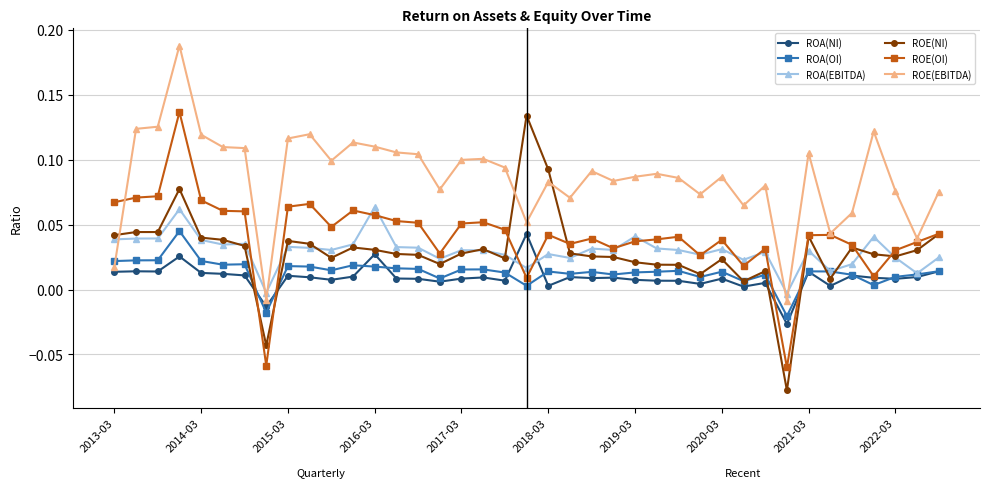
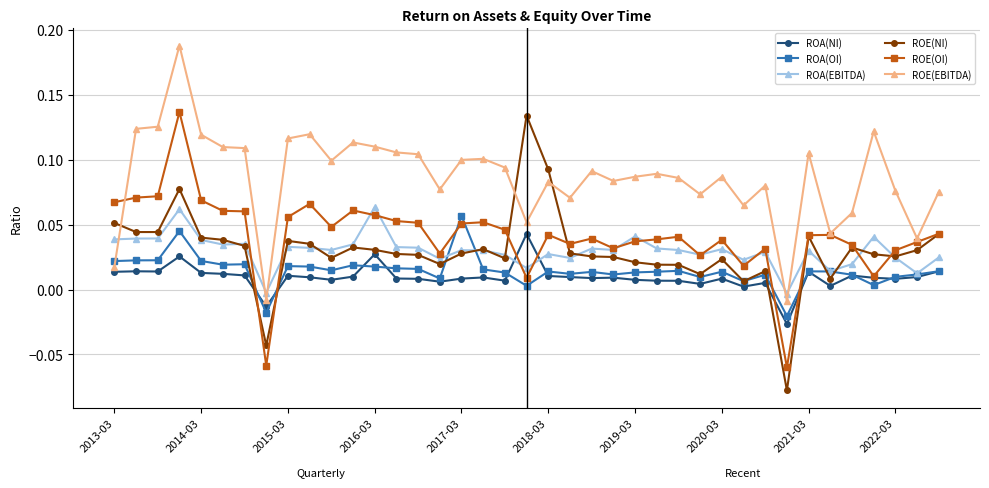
  {
    "ROA(NI)": {
      "2013-03": 0.014,
      "2014-03": 0.013,
      "2015-03": 0.011,
      "2016-03": 0.027,
      "2017-03": 0.008,
-     "2018-03": 0.003,
+     "2018-03": 0.010,
      "2019-03": 0.007,
      "2020-03": 0.008
    },
    "ROA(OI)": {
      "2013-03": 0.022,
      "2014-03": 0.022,
      "2015-03": 0.018,
      "2016-03": 0.018,
-     "2017-03": 0.015,
+     "2017-03": 0.057,
      "2018-03": 0.014,
      "2019-03": 0.013,
      "2020-03": 0.014
    },
    "ROA(EBITDA)": {
      "2013-03": 0.039,
      "2015-03": 0.033,
      "2016-03": 0.064,
      "2017-03": 0.030,
      "2018-03": 0.027,
      "2019-03": 0.041,
      "2020-03": 0.031,
      "2021-03": 0.030
    },
    "ROE(NI)": {
-     "2013-03": 0.042,
+     "2013-03": 0.051,
      "2015-03": 0.037,
      "2016-03": 0.031,
      "2017-03": 0.028,
      "2018-03": 0.092,
      "2019-03": 0.021,
      "2020-03": 0.023
    },
    "ROE(OI)": {
      "2013-03": 0.067,
      "2014-03": 0.069,
-     "2015-03": 0.064,
+     "2015-03": 0.056,
      "2016-03": 0.057,
      "2017-03": 0.051,
      "2018-03": 0.042,
      "2019-03": 0.037,
      "2020-03": 0.038,
      "2022-03": 0.030
    },
    "ROE(EBITDA)": {
      "2013-03": 0.017,
      "2014-03": 0.119,
      "2015-03": 0.116,
      "2016-03": 0.110,
      "2017-03": 0.100,
      "2018-03": 0.083,
      "2019-03": 0.087,
      "2020-03": 0.087,
      "2021-03": 0.105,
      "2022-03": 0.076
    }
  }
